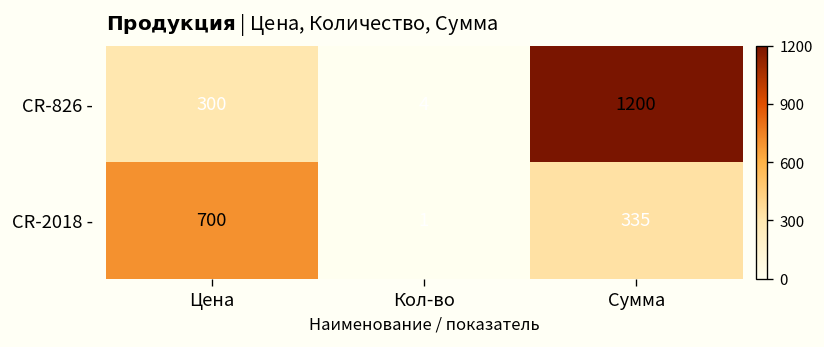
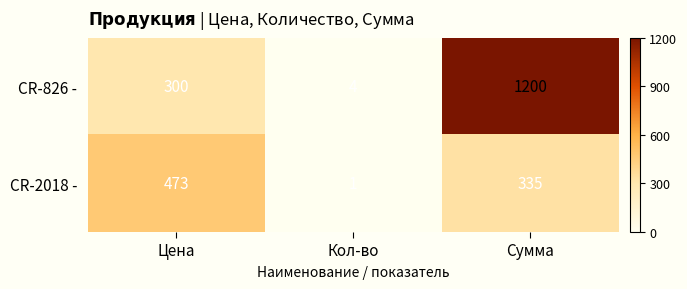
  {
    "CR-826 -": {
      "Цена": 300,
      "Сумма": 1200
    },
    "CR-2018 -": {
-     "Цена": 700,
+     "Цена": 473,
      "Сумма": 335
    }
  }
